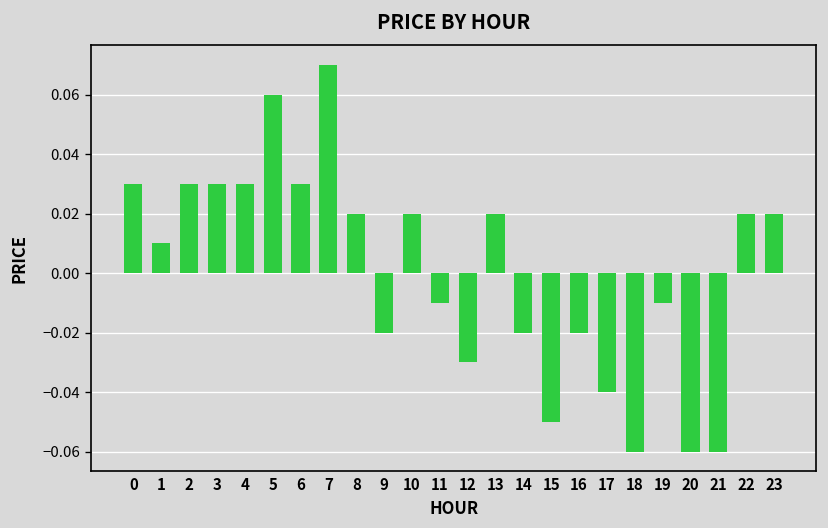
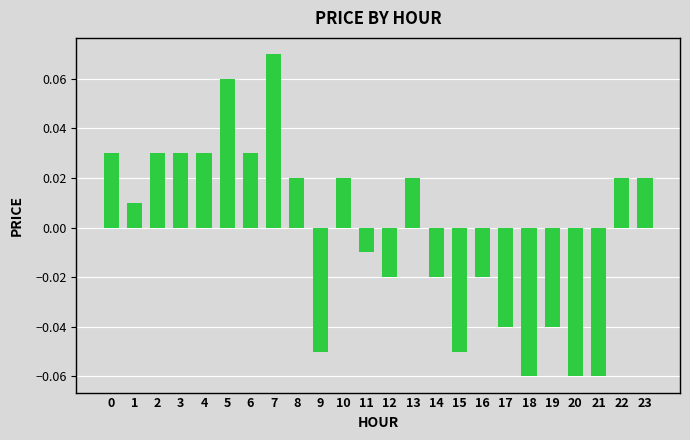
  {
    "0": 0.03,
    "1": 0.01,
    "2": 0.03,
    "3": 0.03,
    "4": 0.03,
    "5": 0.06,
    "6": 0.03,
    "7": 0.07,
    "8": 0.02,
-   "9": -0.02,
+   "9": -0.05,
    "10": 0.02,
    "11": -0.01,
-   "12": -0.03,
+   "12": -0.02,
    "13": 0.02,
    "14": -0.02,
    "15": -0.05,
    "16": -0.02,
    "17": -0.04,
    "18": -0.06,
-   "19": -0.01,
+   "19": -0.04,
    "20": -0.06,
    "21": -0.06,
    "22": 0.02,
    "23": 0.02
  }
